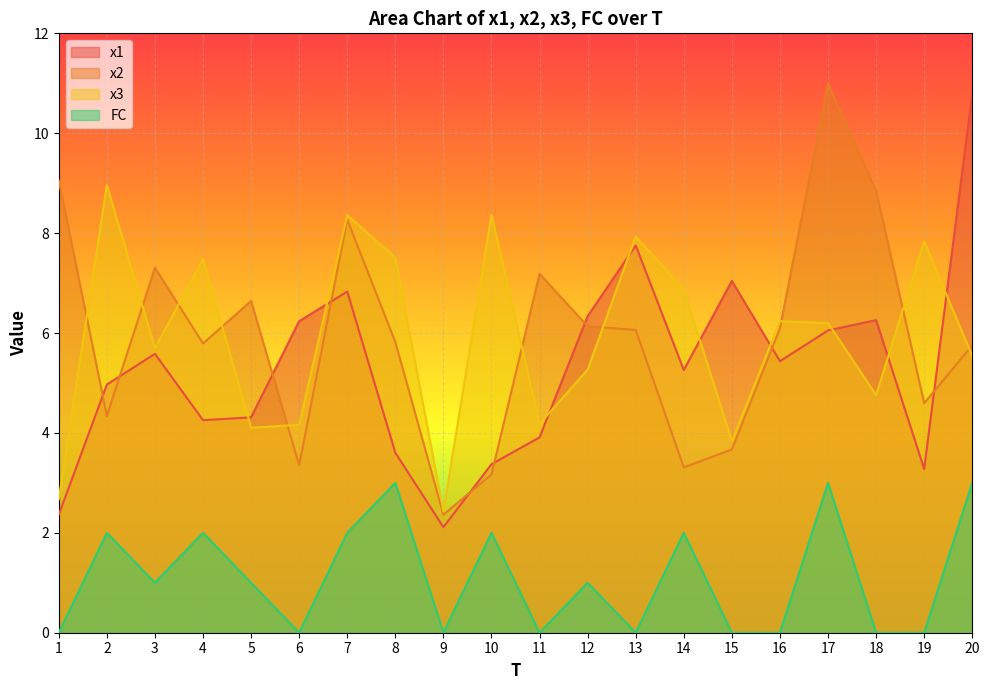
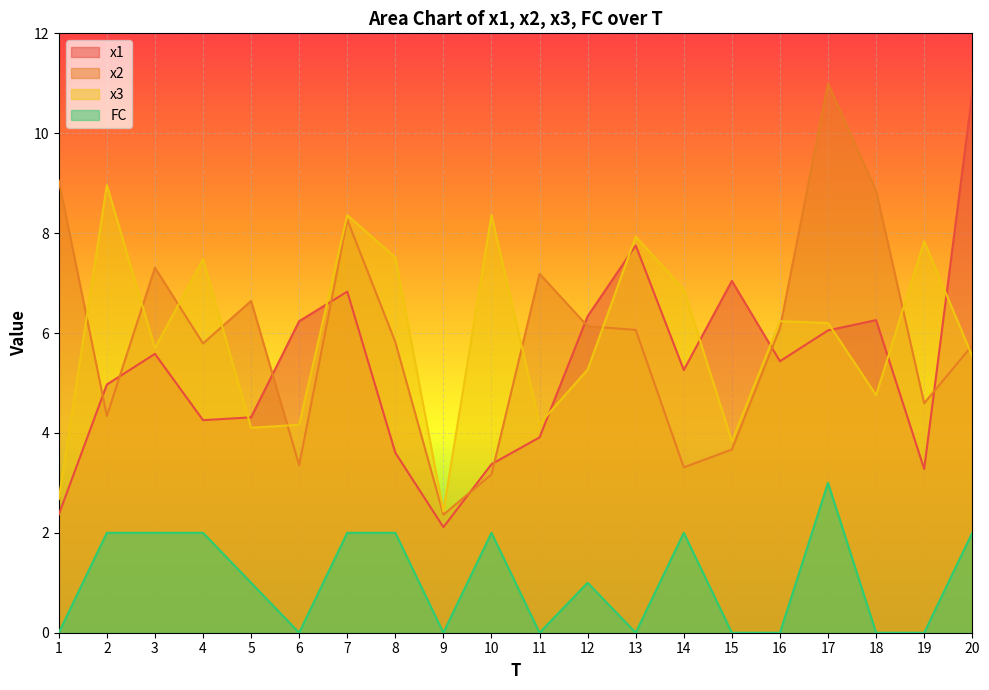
  {
    "FC": {
      "1": 0,
      "2": 2,
-     "3": 1,
+     "3": 2,
      "4": 2,
      "5": 1,
      "6": 0,
      "7": 2,
-     "8": 3,
+     "8": 2,
      "9": 0,
      "10": 2,
      "11": 0,
      "12": 1,
      "13": 0,
      "14": 2,
      "15": 0,
      "16": 0,
      "17": 3,
      "18": 0,
      "19": 0,
-     "20": 3
+     "20": 2
    }
  }
